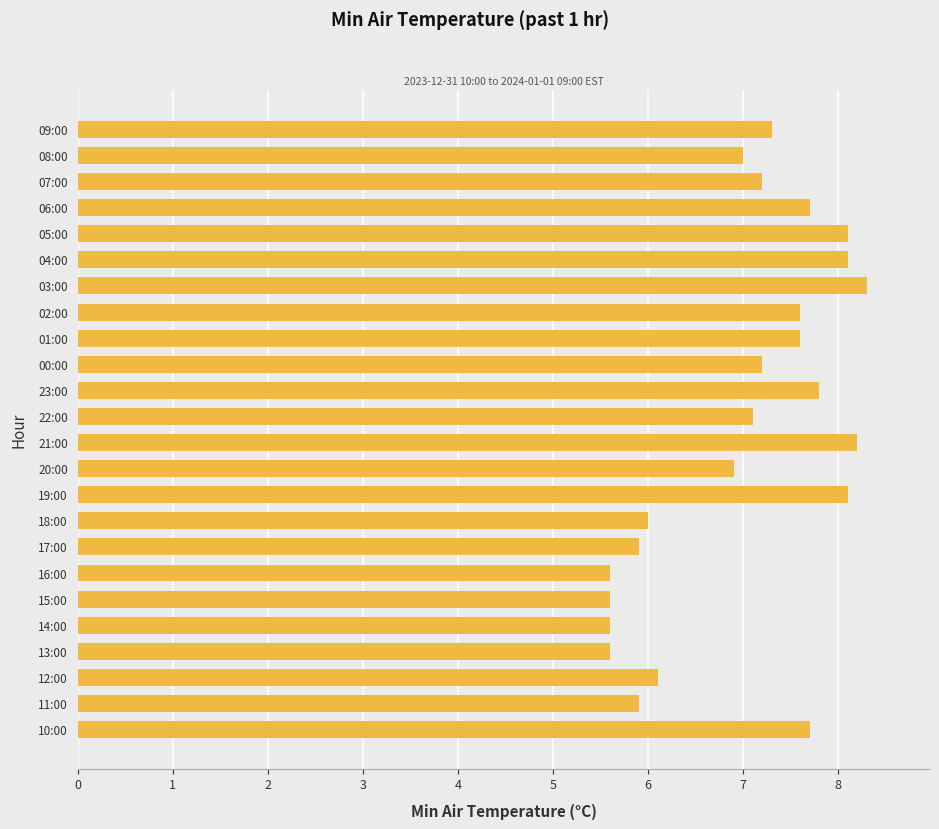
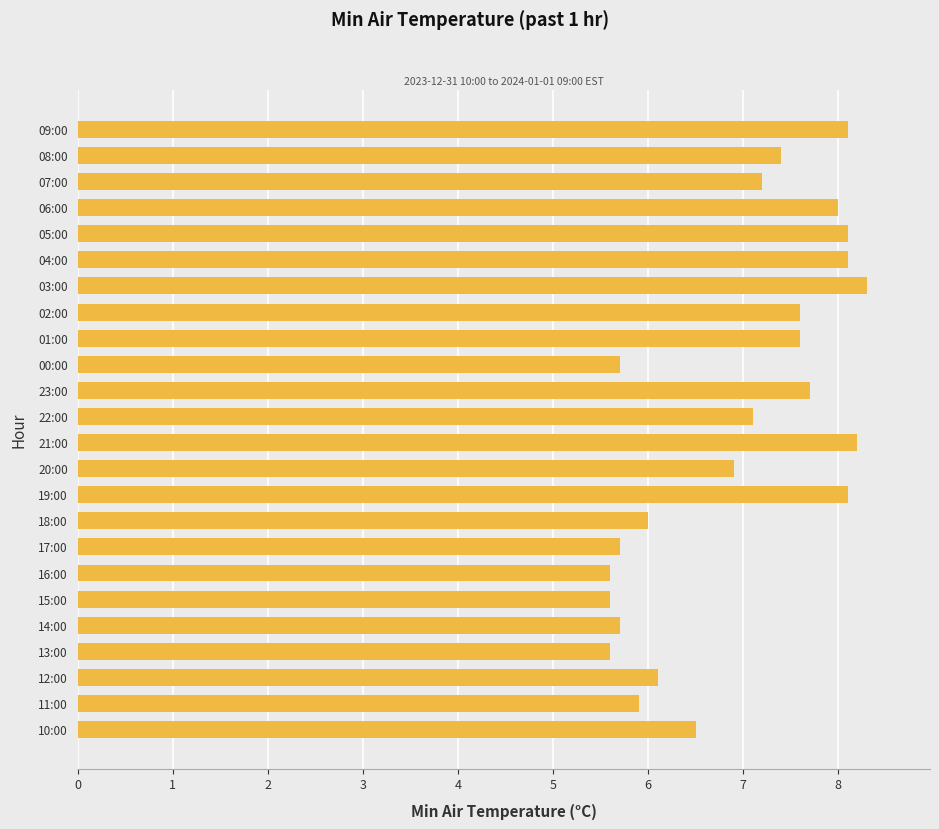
  {
-   "09:00": 7.3,
-   "08:00": 7.0,
+   "09:00": 8.1,
+   "08:00": 7.4,
    "07:00": 7.2,
-   "06:00": 7.7,
+   "06:00": 8.0,
    "05:00": 8.1,
    "04:00": 8.1,
    "03:00": 8.3,
    "02:00": 7.6,
    "01:00": 7.6,
-   "00:00": 7.2,
-   "23:00": 7.8,
+   "00:00": 5.7,
+   "23:00": 7.7,
    "22:00": 7.1,
    "21:00": 8.2,
    "20:00": 6.9,
    "19:00": 8.1,
    "18:00": 6.0,
-   "17:00": 5.9,
+   "17:00": 5.7,
    "16:00": 5.6,
    "15:00": 5.6,
-   "14:00": 5.6,
+   "14:00": 5.7,
    "13:00": 5.6,
    "12:00": 6.1,
    "11:00": 5.9,
-   "10:00": 7.7
+   "10:00": 6.5
  }
